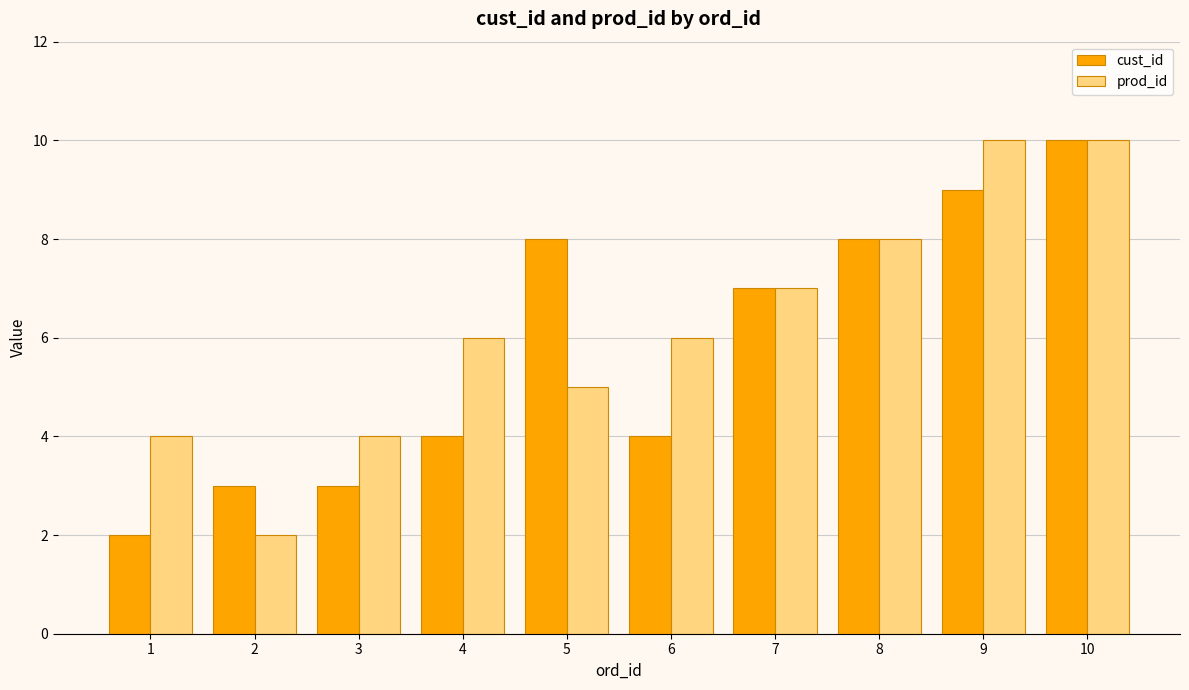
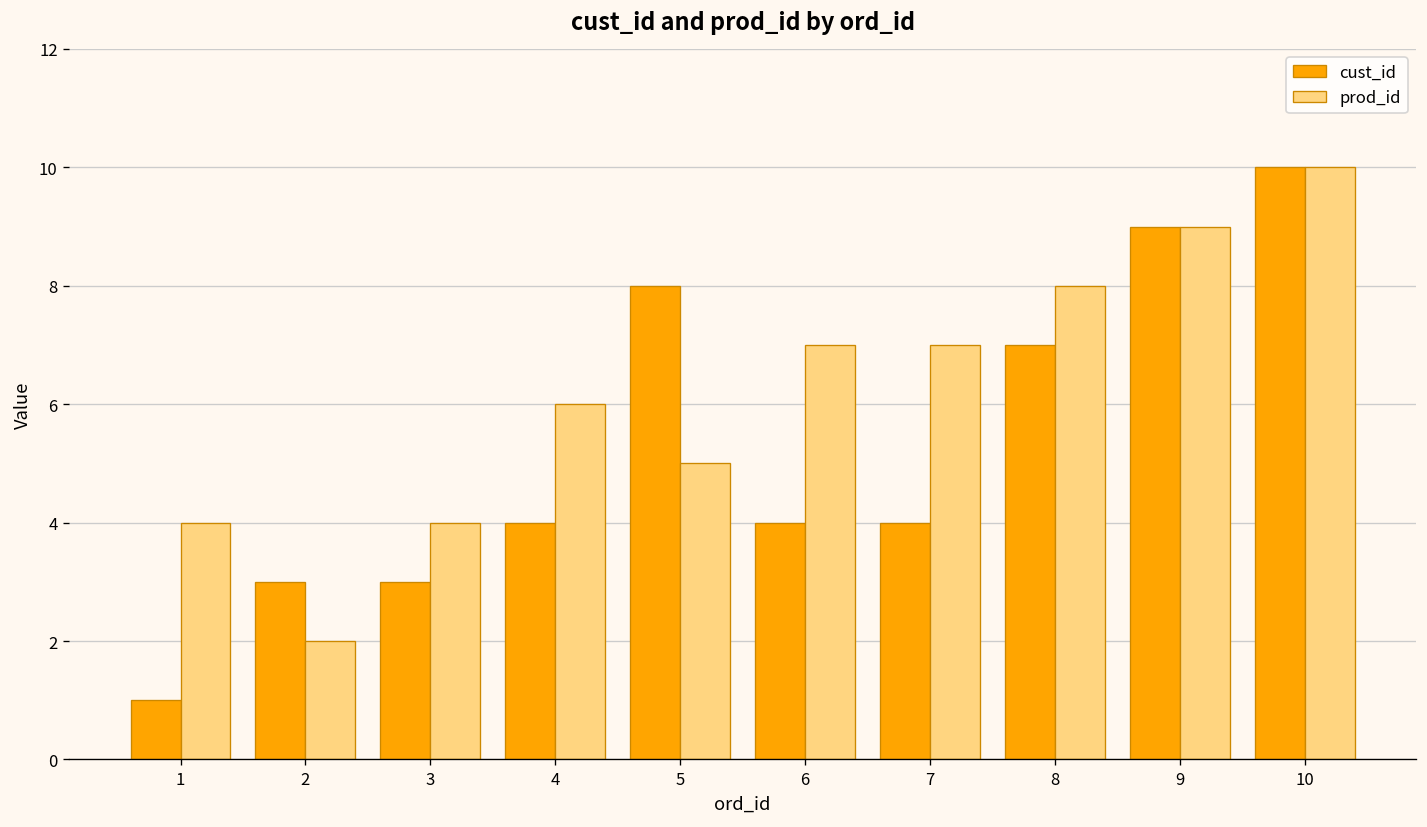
  {
    "cust_id": {
-     "1": 2,
+     "1": 1,
      "2": 3,
      "3": 3,
      "4": 4,
      "5": 8,
      "6": 4,
-     "7": 7,
-     "8": 8,
+     "7": 4,
+     "8": 7,
      "9": 9,
      "10": 10
    },
    "prod_id": {
      "1": 4,
      "2": 2,
      "3": 4,
      "4": 6,
      "5": 5,
-     "6": 6,
+     "6": 7,
      "7": 7,
      "8": 8,
-     "9": 10,
+     "9": 9,
      "10": 10
    }
  }
